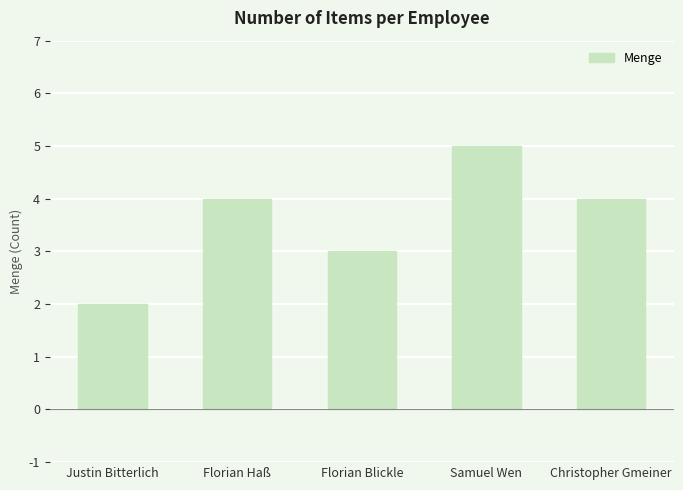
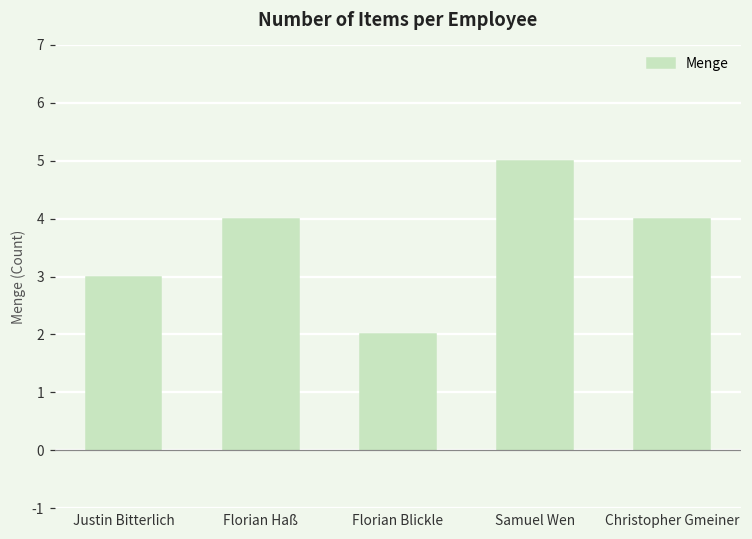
  {
-   "Justin Bitterlich": 2,
+   "Justin Bitterlich": 3,
    "Florian Haß": 4,
-   "Florian Blickle": 3,
+   "Florian Blickle": 2,
    "Samuel Wen": 5,
    "Christopher Gmeiner": 4
  }
